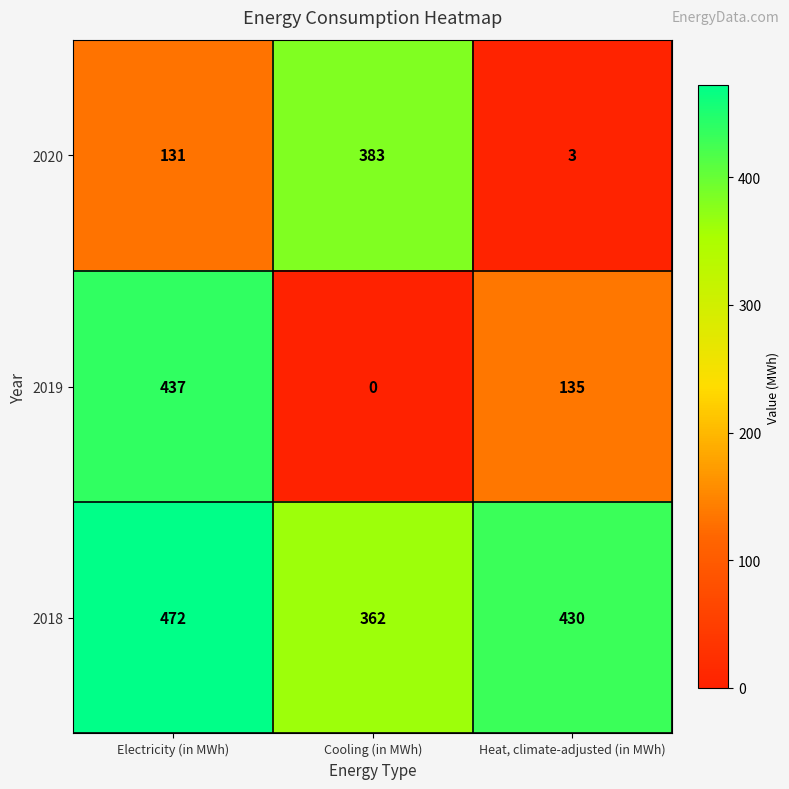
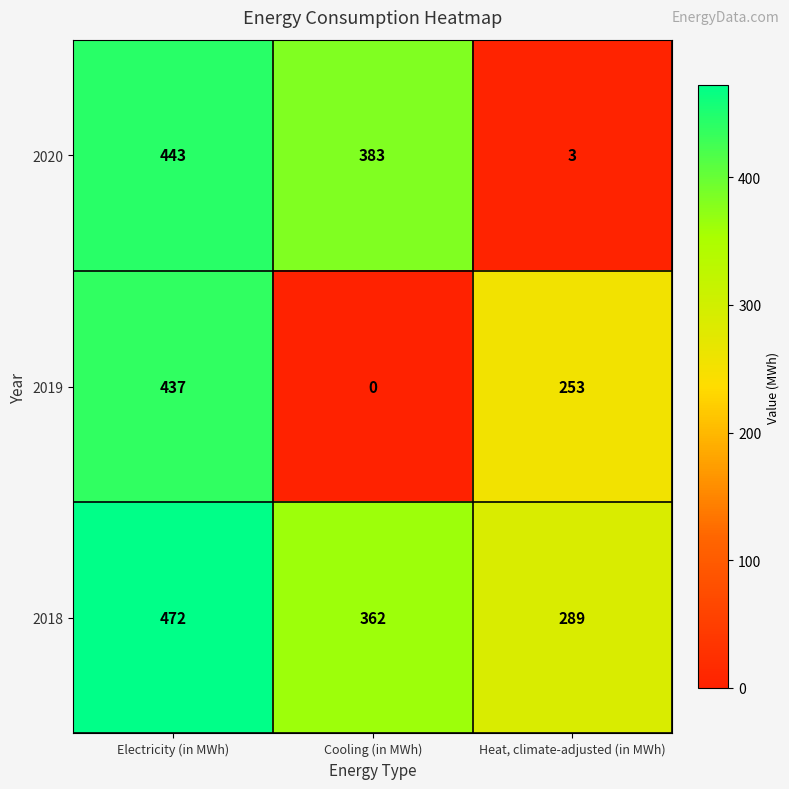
  {
    "2020": {
-     "Electricity (in MWh)": 131,
+     "Electricity (in MWh)": 443,
      "Cooling (in MWh)": 383,
      "Heat, climate-adjusted (in MWh)": 3
    },
    "2019": {
      "Electricity (in MWh)": 437,
      "Cooling (in MWh)": 0,
-     "Heat, climate-adjusted (in MWh)": 135
+     "Heat, climate-adjusted (in MWh)": 253
    },
    "2018": {
      "Electricity (in MWh)": 472,
      "Cooling (in MWh)": 362,
-     "Heat, climate-adjusted (in MWh)": 430
+     "Heat, climate-adjusted (in MWh)": 289
    }
  }
